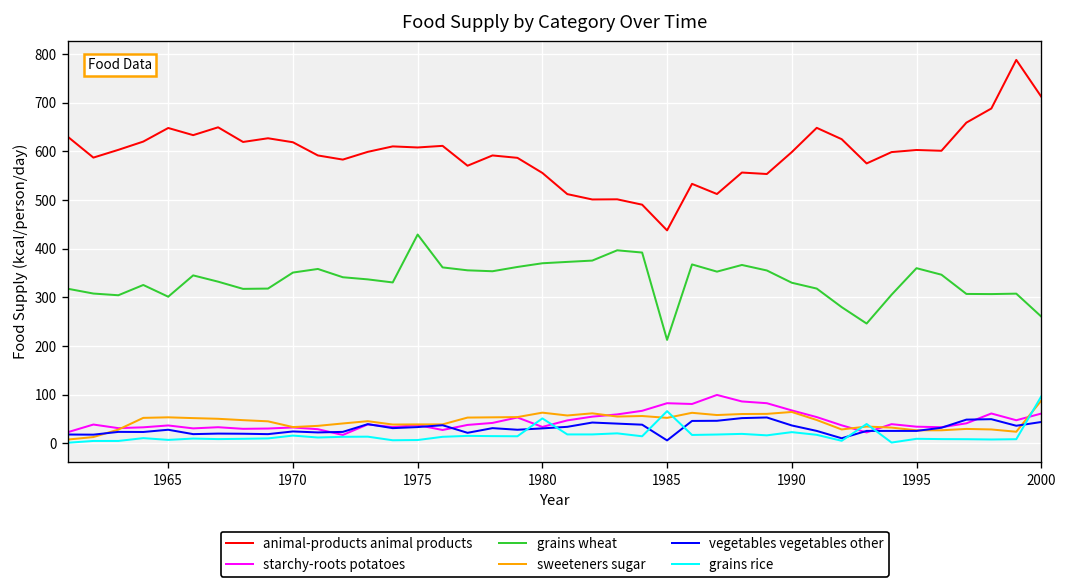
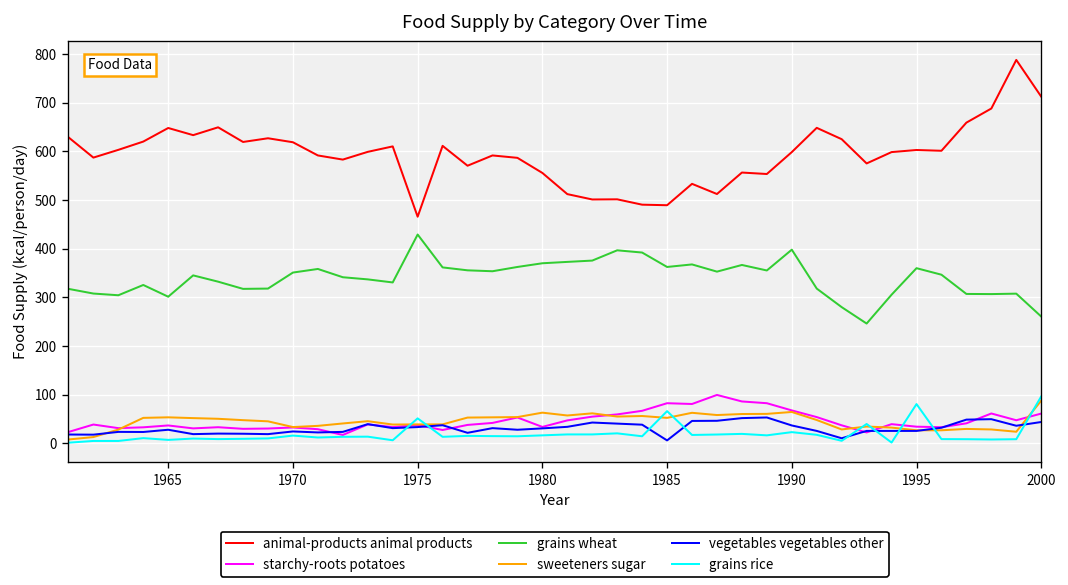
  {
    "animal-products animal products": {
      "1965": 650,
      "1970": 620,
-     "1975": 610,
+     "1975": 470,
      "1980": 560,
-     "1985": 440,
+     "1985": 490,
      "1990": 600,
      "1995": 600,
      "2000": 710
    },
    "starchy-roots potatoes": {
      "1965": 40,
      "1985": 80,
      "1995": 30,
      "2000": 60
    },
    "grains wheat": {
      "1965": 300,
      "1970": 350,
      "1975": 430,
      "1980": 370,
-     "1985": 210,
-     "1990": 330,
+     "1985": 360,
+     "1990": 400,
      "1995": 360,
      "2000": 260
    },
    "sweeteners sugar": {
      "1965": 50,
      "1980": 60,
      "1985": 50,
      "2000": 90
    },
    "vegetables vegetables other": {
      "1965": 30,
      "1970": 20,
      "1985": 10,
      "1990": 40,
      "2000": 40
    },
    "grains rice": {
      "1965": 10,
      "1970": 20,
-     "1975": 10,
-     "1980": 50,
+     "1975": 50,
+     "1980": 20,
      "1985": 70,
      "1990": 20,
-     "1995": 10,
+     "1995": 80,
      "2000": 100
    }
  }
